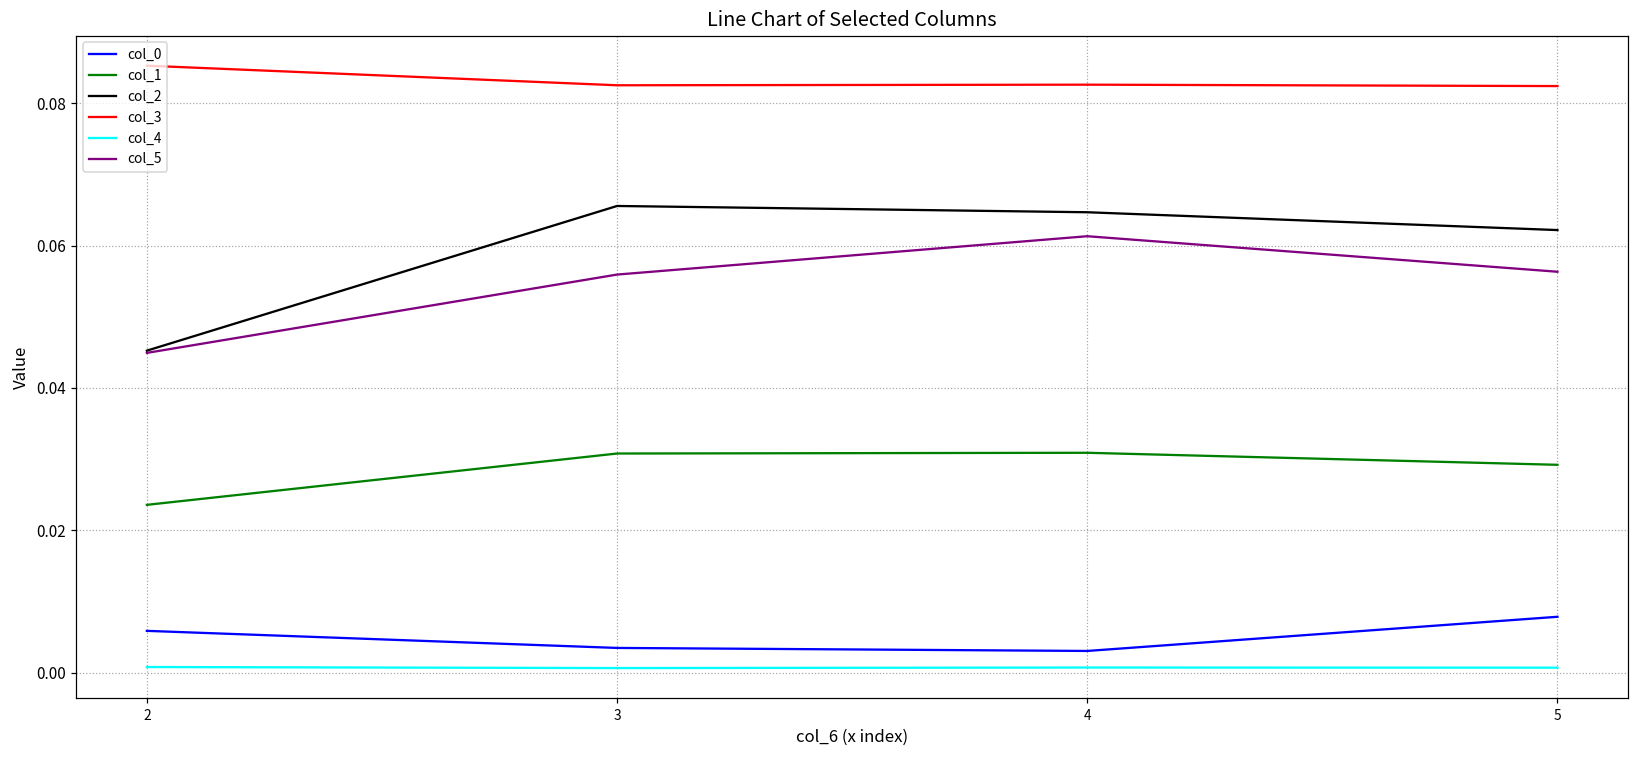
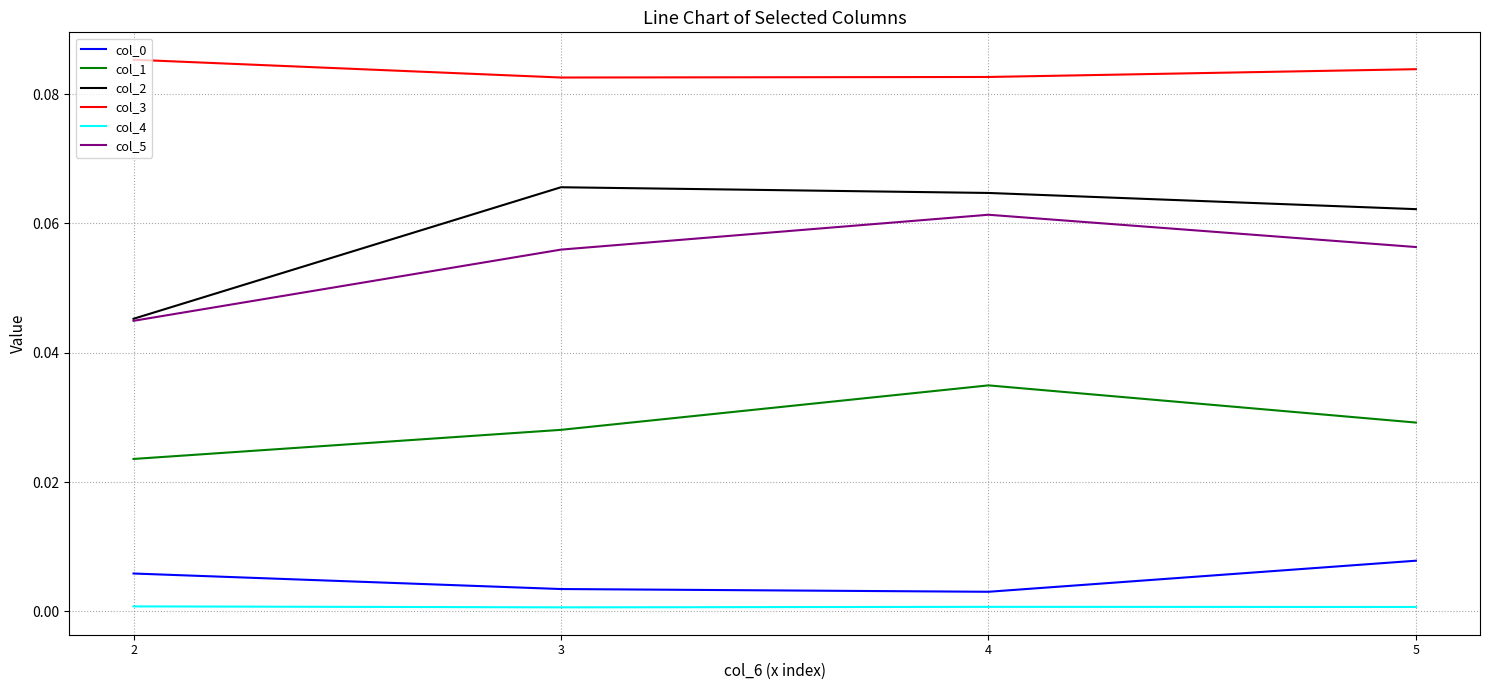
  {
    "col_0": {
      "2": 0.006,
      "3": 0.003,
      "4": 0.003,
      "5": 0.008
    },
    "col_1": {
      "2": 0.024,
-     "3": 0.031,
-     "4": 0.031,
+     "3": 0.028,
+     "4": 0.035,
      "5": 0.029
    },
    "col_2": {
      "3": 0.066,
      "4": 0.065,
      "5": 0.062
    },
    "col_3": {
      "3": 0.083,
      "4": 0.083,
-     "5": 0.082
+     "5": 0.084
    },
    "col_4": {
      "2": 0.001,
      "3": 0.001,
      "4": 0.001,
      "5": 0.001
    },
    "col_5": {
      "3": 0.056,
      "4": 0.061,
      "5": 0.056
    }
  }
